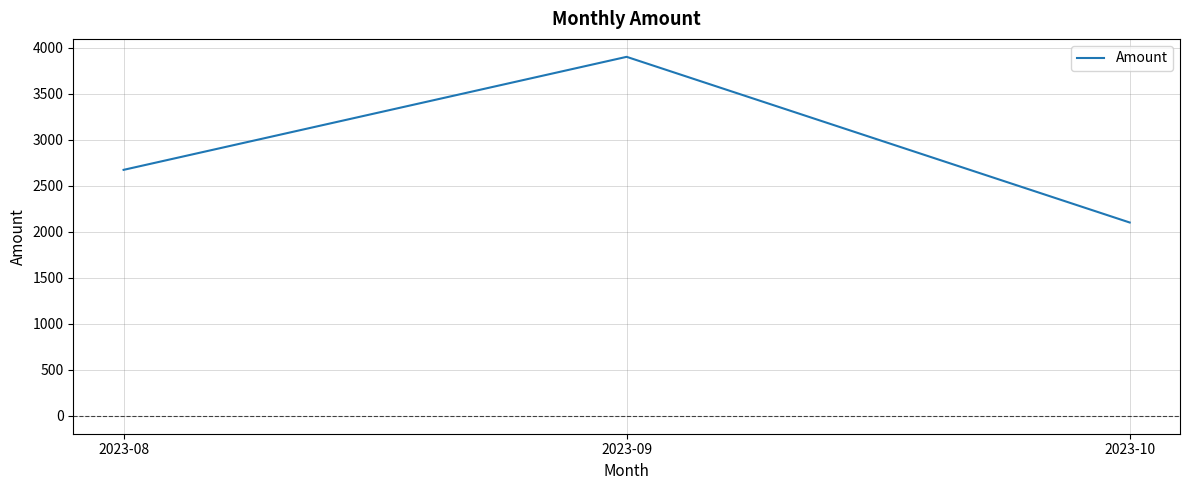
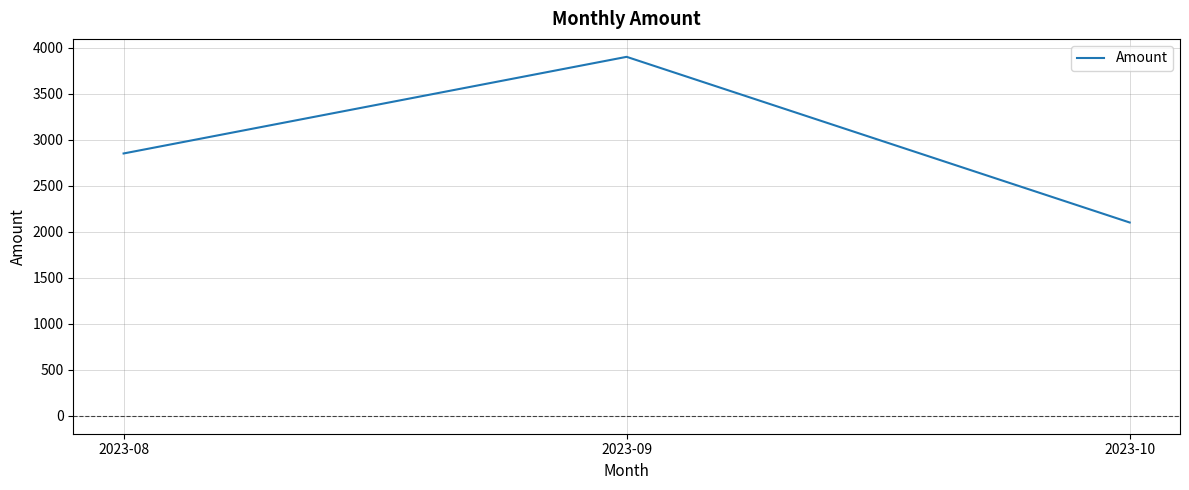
  {
-   "2023-08": 2700,
+   "2023-08": 2900,
    "2023-09": 3900,
    "2023-10": 2100
  }
